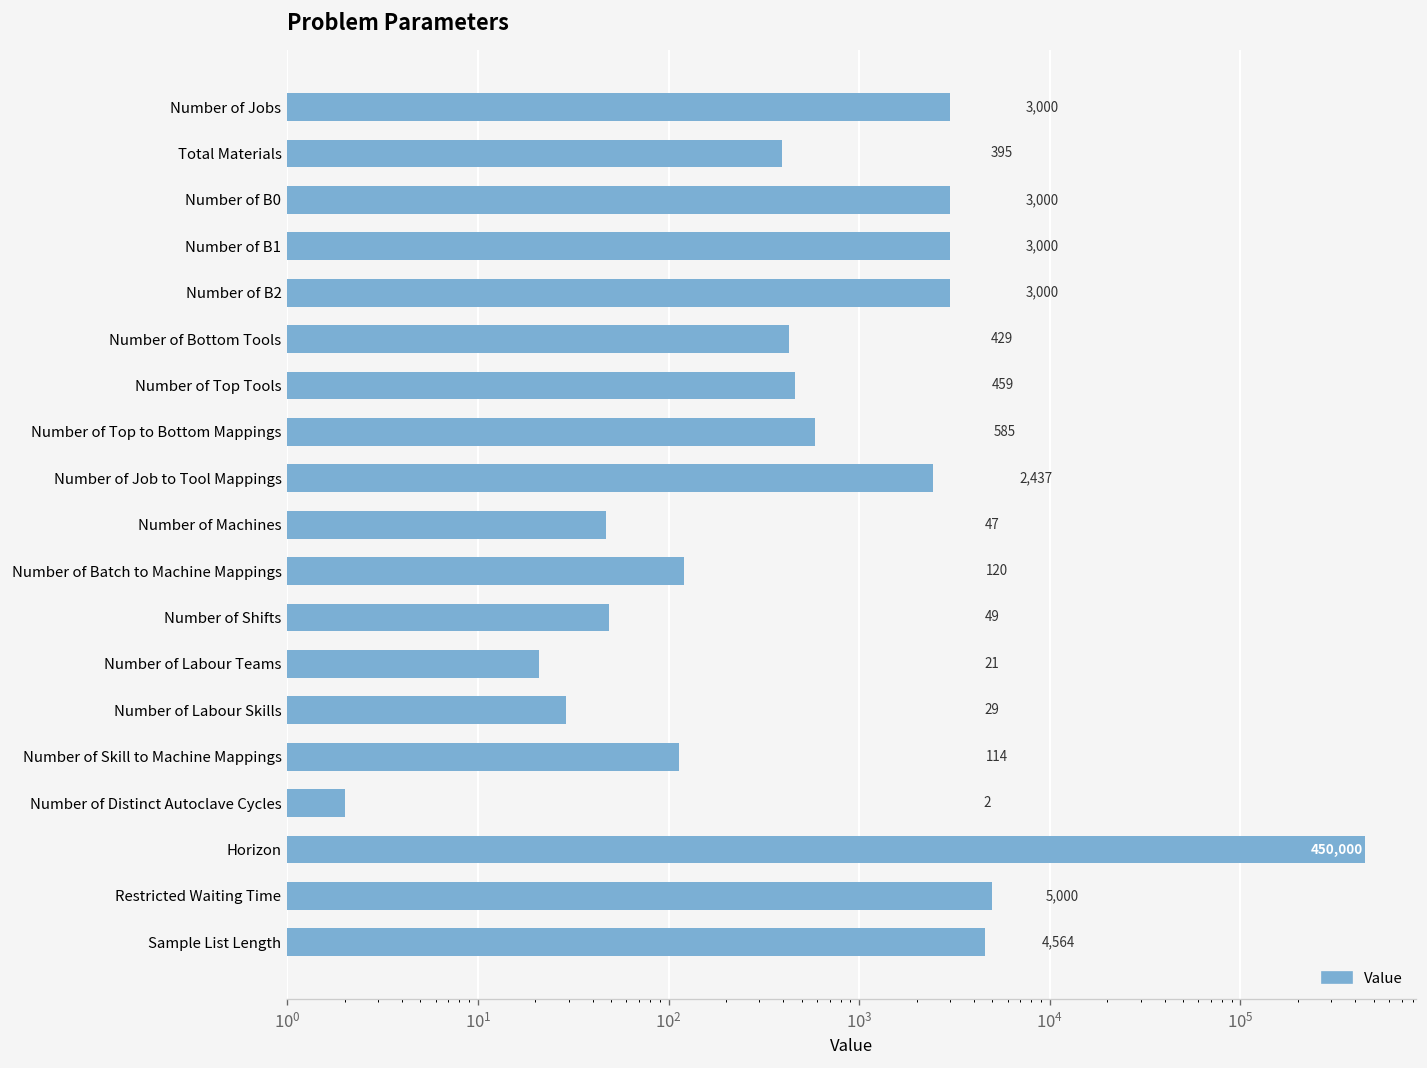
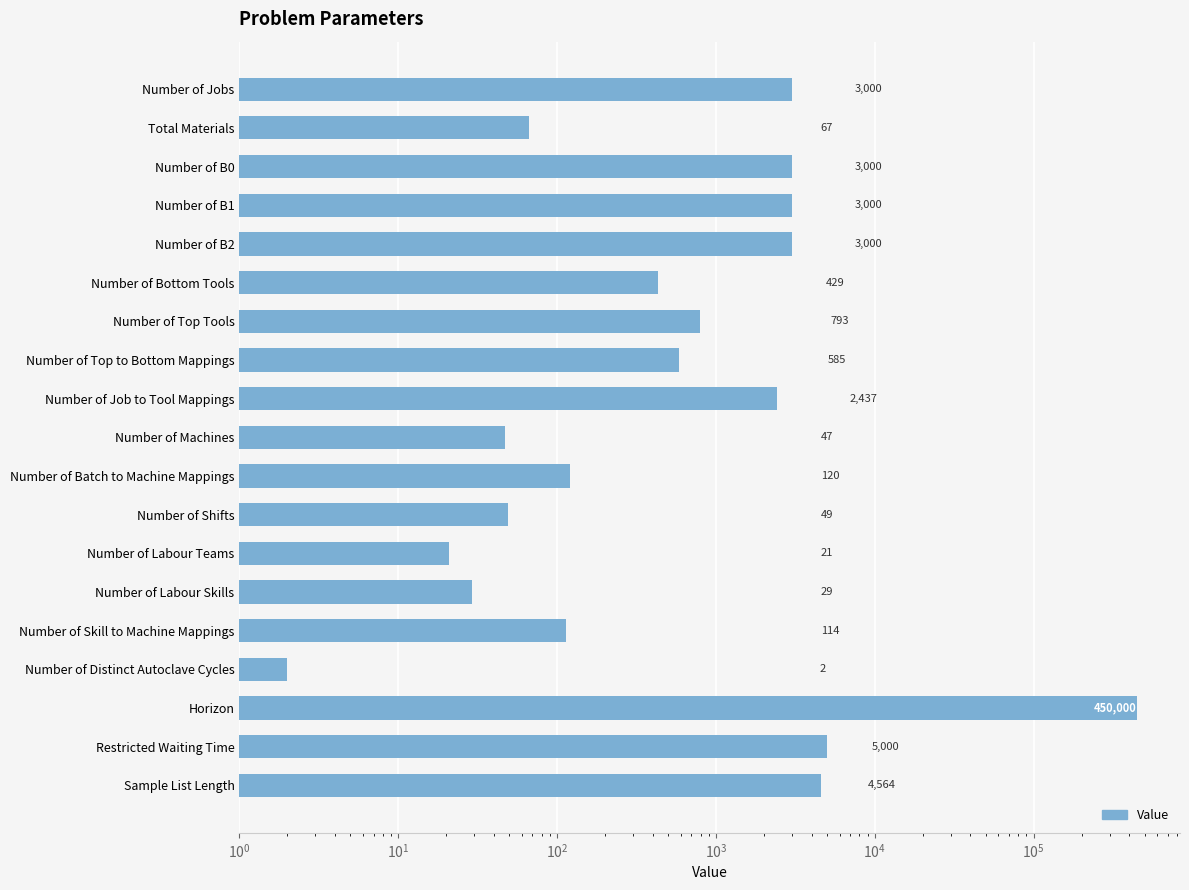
  {
-   "Total Materials": "395",
-   "Number of Top Tools": "459",
+   "Total Materials": "67",
+   "Number of Top Tools": "793",
    "Horizon": "450,000"
  }
